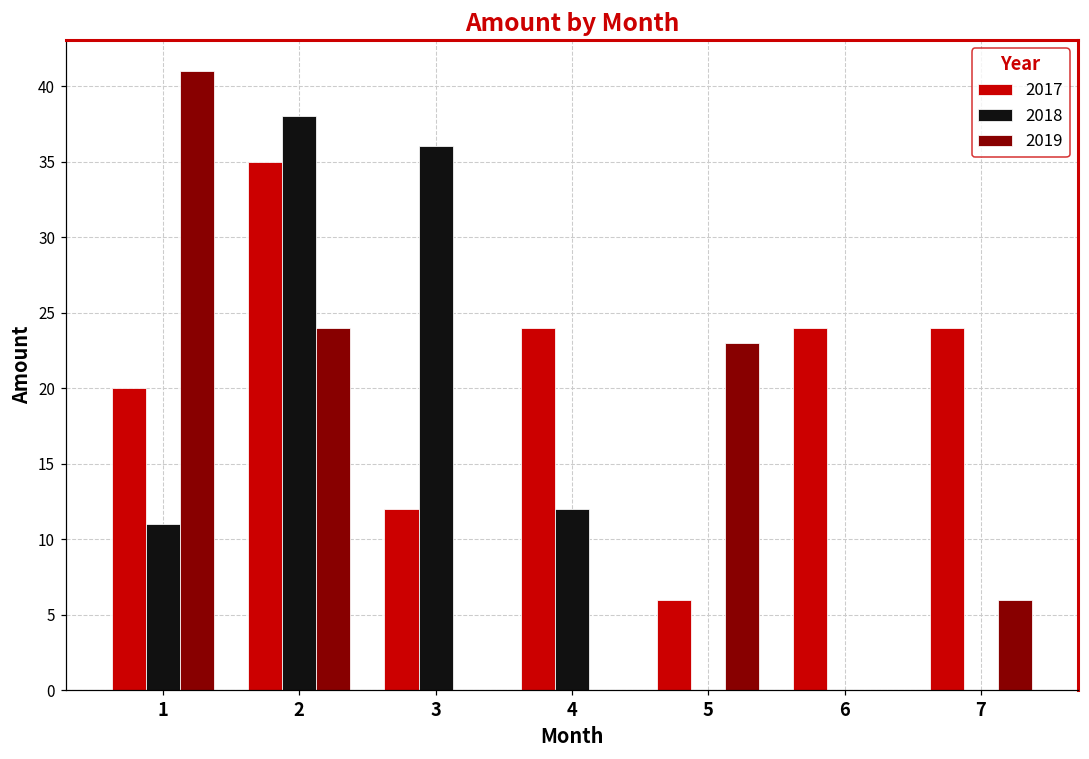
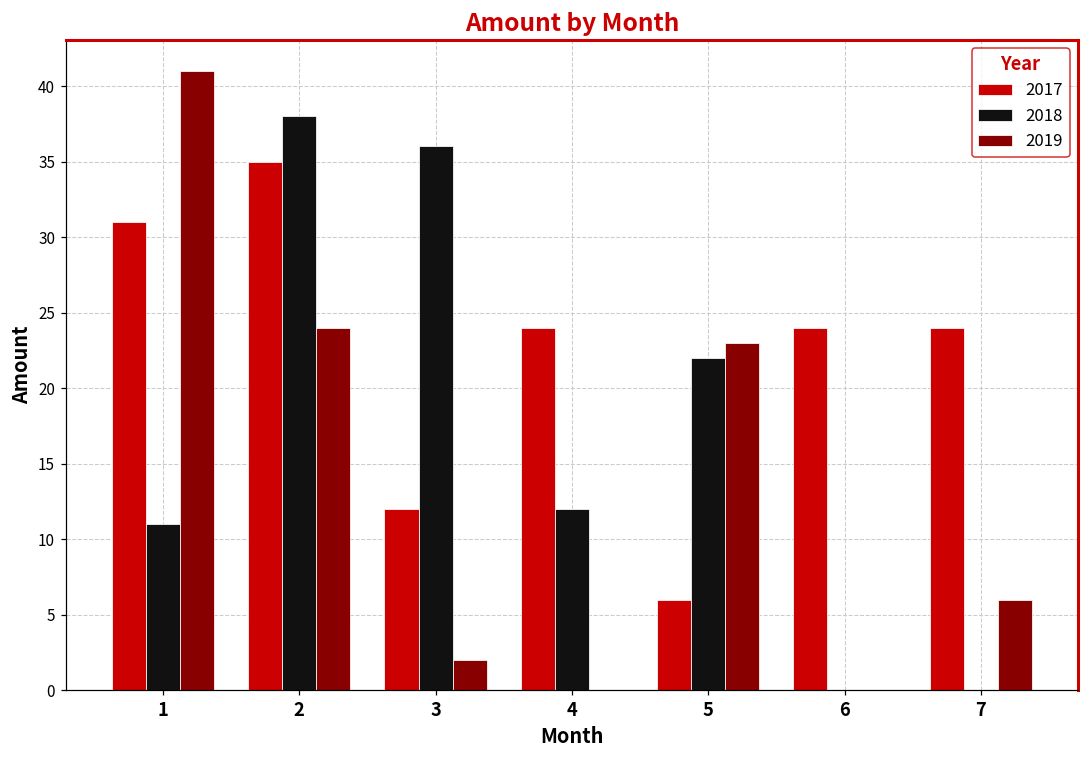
  {
    "2017": {
-     "1": 20,
+     "1": 31,
      "2": 35,
      "3": 12,
      "4": 24,
      "5": 6,
      "6": 24,
      "7": 24
    },
    "2018": {
      "1": 11,
      "2": 38,
      "3": 36,
      "4": 12,
-     "5": 0,
+     "5": 22,
      "6": 0,
      "7": 0
    },
    "2019": {
      "1": 41,
      "2": 24,
-     "3": 0,
+     "3": 2,
      "4": 0,
      "5": 23,
      "6": 0,
      "7": 6
    }
  }
